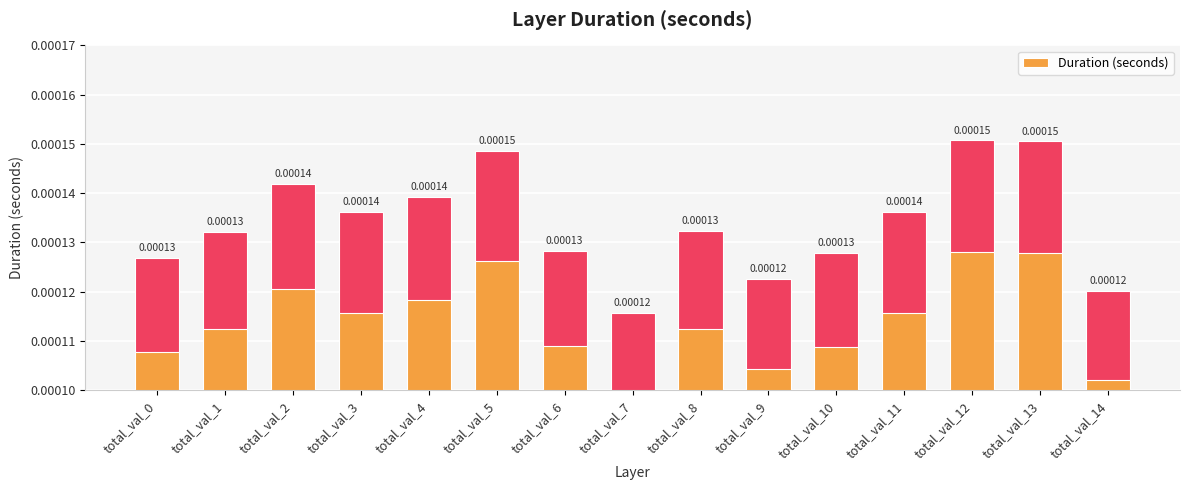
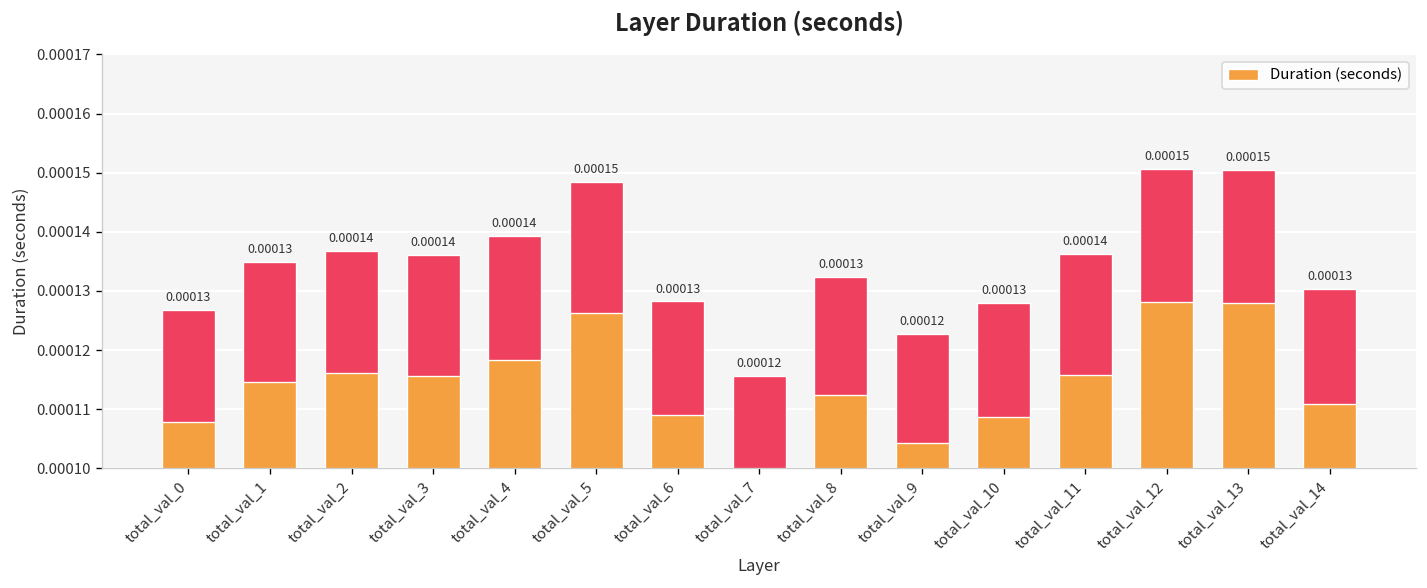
  {
    "total_val_0": 0.00013,
-   "total_val_1": 0.000132,
-   "total_val_2": 0.000142,
+   "total_val_1": 0.000135,
+   "total_val_2": 0.000137,
    "total_val_3": 0.00014,
    "total_val_4": 0.00014,
    "total_val_5": 0.00015,
    "total_val_6": 0.00013,
    "total_val_7": 0.00012,
    "total_val_8": 0.00013,
    "total_val_9": 0.00012,
    "total_val_10": 0.00013,
    "total_val_11": 0.00014,
    "total_val_12": 0.00015,
    "total_val_13": 0.00015,
-   "total_val_14": 0.00012
+   "total_val_14": 0.00013
  }
